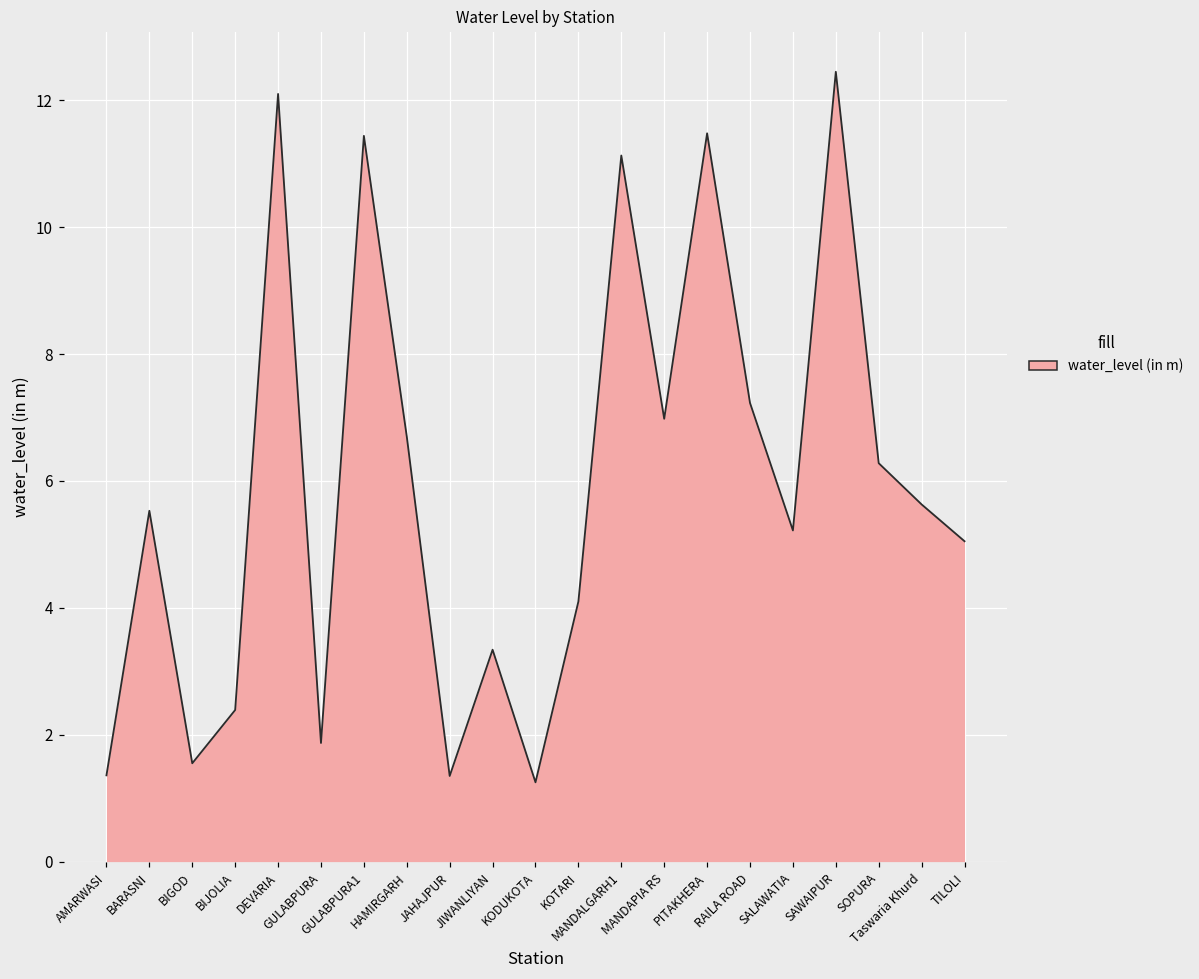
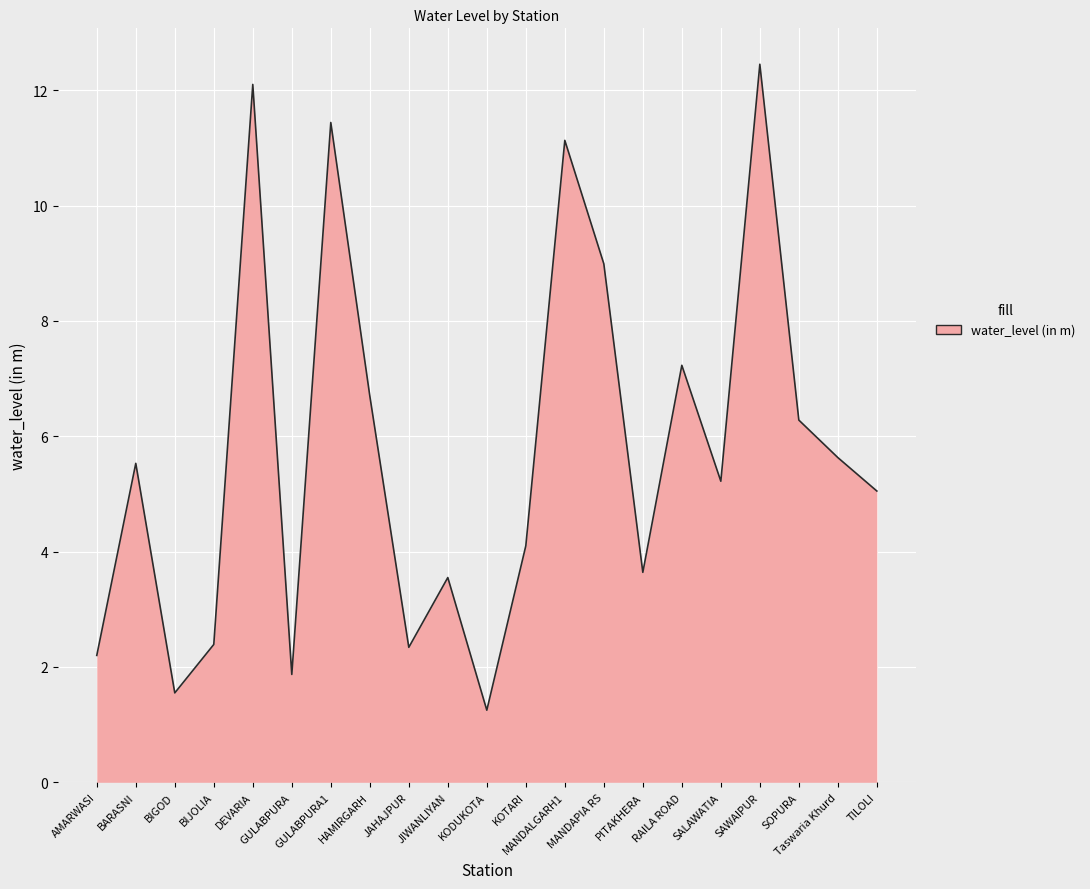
  {
-   "AMARWASI": 1.4,
+   "AMARWASI": 2.2,
    "BARASNI": 5.5,
    "BIGOD": 1.6,
    "BIJOLIA": 2.4,
    "DEVARIA": 12.1,
    "GULABPURA": 1.9,
    "GULABPURA1": 11.4,
    "HAMIRGARH": 6.7,
-   "JAHAJPUR": 1.4,
-   "JIWANLIYAN": 3.3,
+   "JAHAJPUR": 2.3,
+   "JIWANLIYAN": 3.6,
    "KODUKOTA": 1.3,
    "KOTARI": 4.1,
    "MANDALGARH1": 11.1,
-   "MANDAPIA RS": 7.0,
-   "PITAKHERA": 11.5,
+   "MANDAPIA RS": 9.0,
+   "PITAKHERA": 3.6,
    "RAILA ROAD": 7.2,
    "SALAWATIA": 5.2,
    "SAWAIPUR": 12.5,
    "SOPURA": 6.3,
    "Taswaria Khurd": 5.6,
    "TILOLI": 5.1
  }
